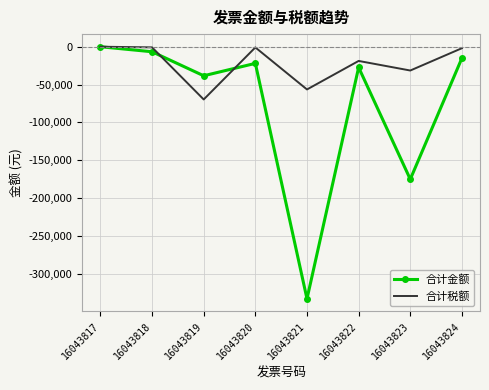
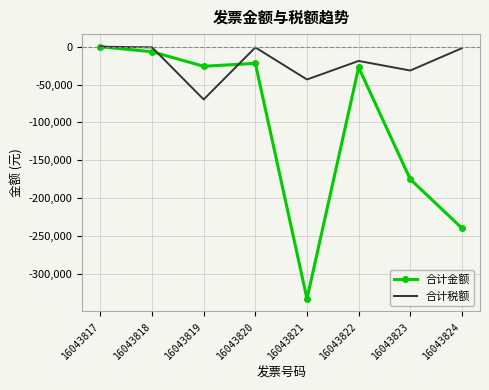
  {
    "合计金额": {
      "16043818": "-10,000",
-     "16043819": "-40,000",
+     "16043819": "-30,000",
      "16043820": "-20,000",
      "16043821": "-330,000",
      "16043822": "-30,000",
      "16043823": "-180,000",
-     "16043824": "-20,000"
+     "16043824": "-240,000"
    },
    "合计税额": {
      "16043818": "0",
      "16043819": "-70,000",
      "16043820": "0",
-     "16043821": "-60,000",
+     "16043821": "-40,000",
      "16043822": "-20,000",
      "16043823": "-30,000",
      "16043824": "0"
    }
  }
